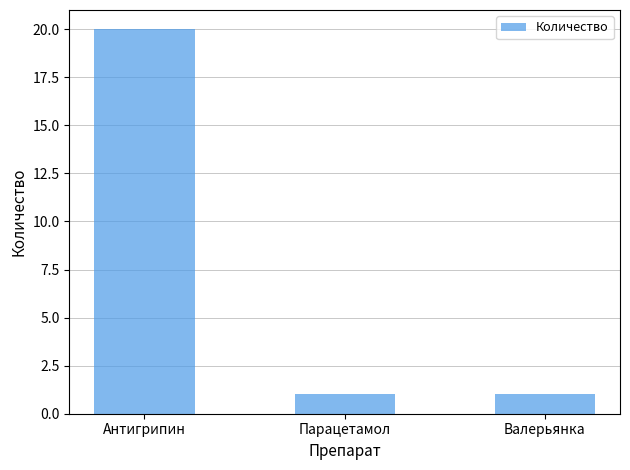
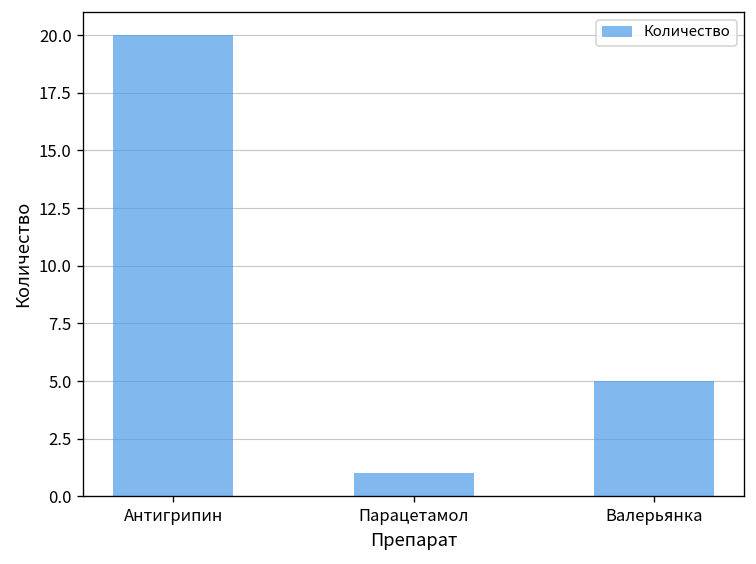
  {
    "Антигрипин": 20,
    "Парацетамол": 1,
-   "Валерьянка": 1
+   "Валерьянка": 5
  }
